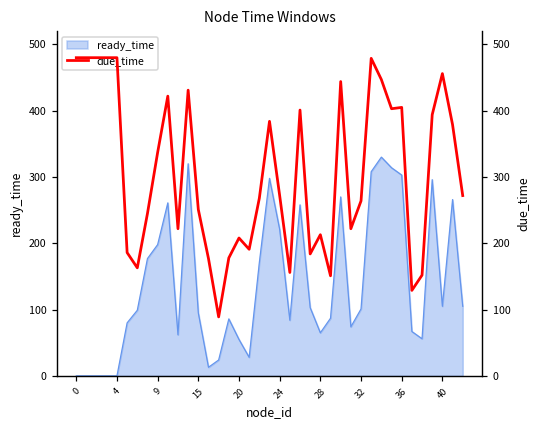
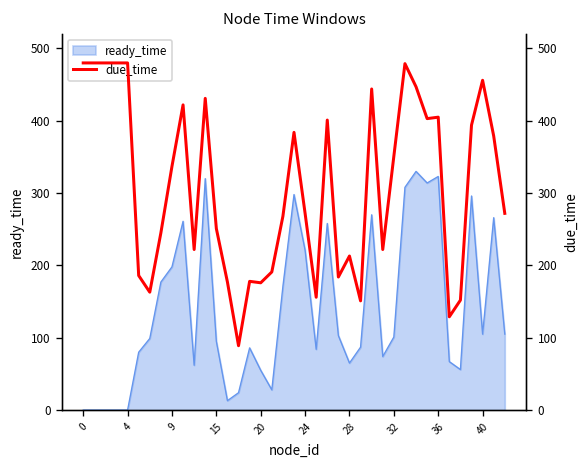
  {
    "ready_time": {
      "0": 0,
      "4": 0,
      "20": 60,
      "24": 220,
      "28": 70,
      "32": 100,
-     "36": 300,
+     "36": 320,
      "40": 110
    },
    "due_time": {
-     "20": 210,
+     "20": 180,
      "24": 270,
      "28": 210,
-     "32": 260,
+     "32": 350,
      "36": 410,
      "40": 460
    }
  }
